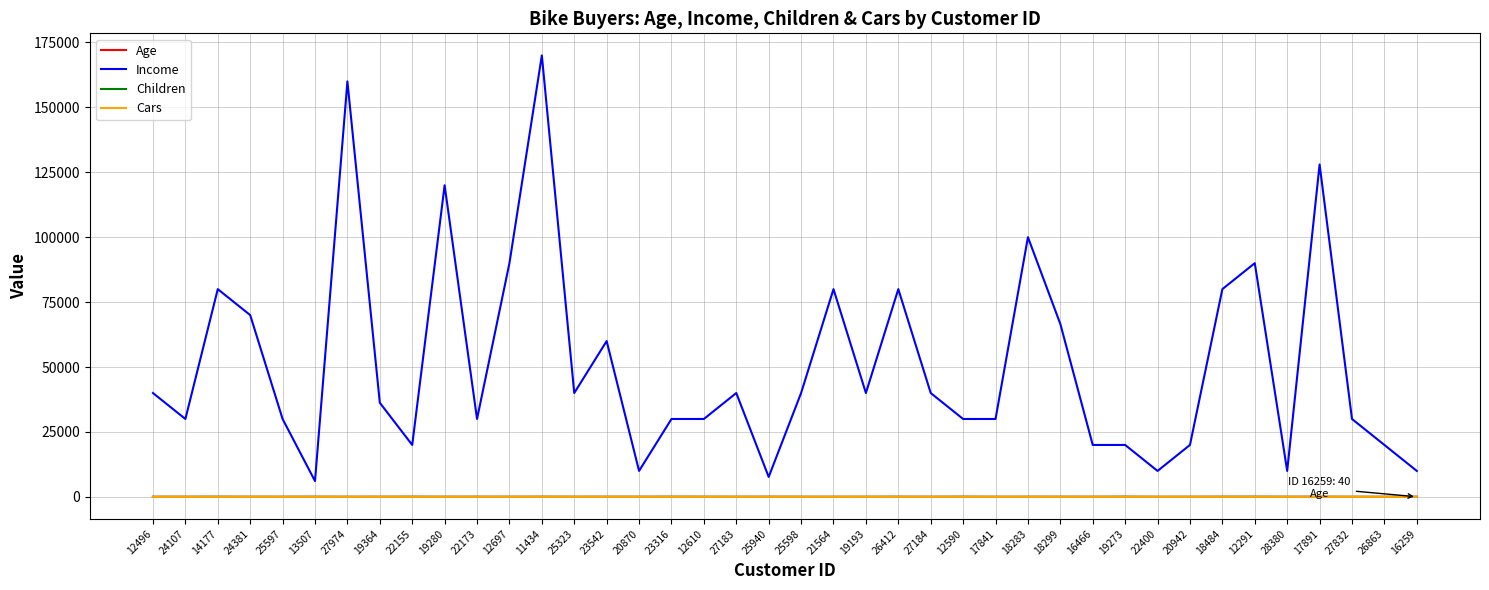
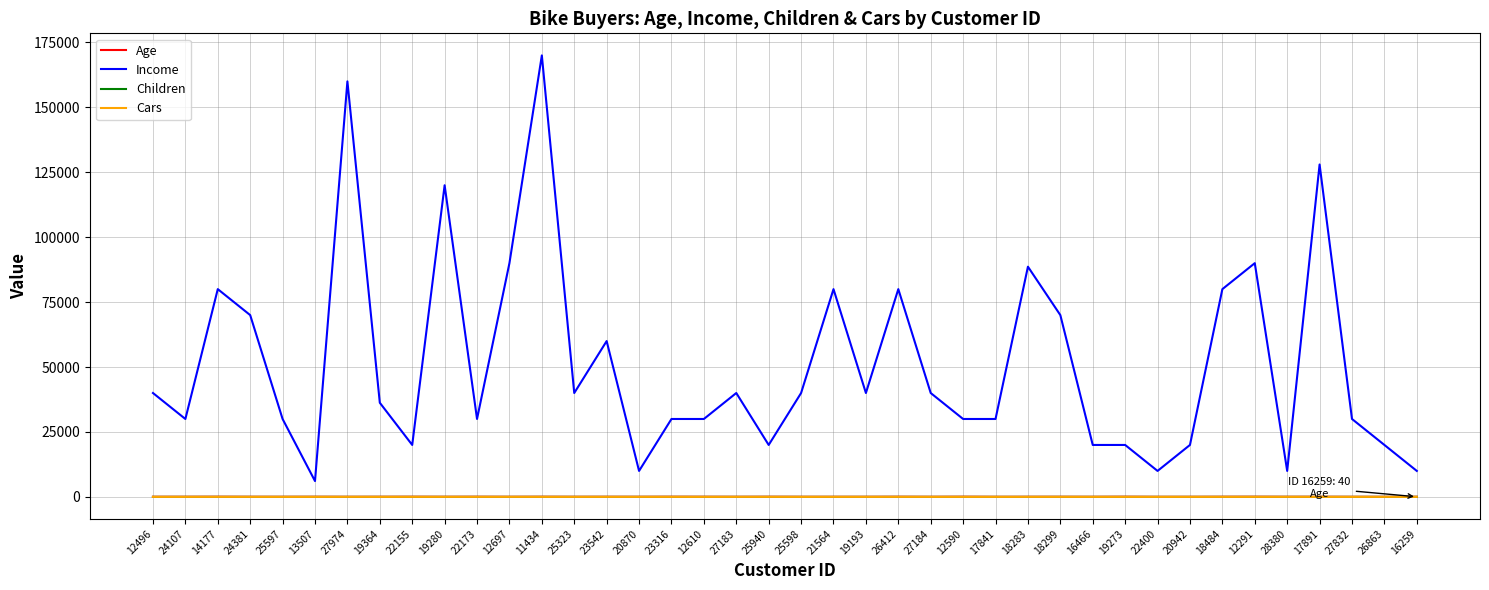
  {
    "Cars": {
      "12496": 0,
      "24107": 0,
      "14177": 0,
      "24381": 0,
      "25597": 0,
      "13507": 0,
      "27974": 0,
      "19364": 0,
      "22155": 0,
      "19280": 0,
      "22173": 0,
      "12697": 0,
      "11434": 0,
      "25323": 0,
      "23542": 0,
      "20870": 0,
      "23316": 0,
      "12610": 0,
      "27183": 0,
      "25940": 0,
      "25598": 0,
      "21564": 0,
      "19193": 0,
      "26412": 0,
      "27184": 0,
      "12590": 0,
      "17841": 0,
      "18283": 0,
      "18299": 0,
      "16466": 0,
      "19273": 0,
      "22400": 0,
      "20942": 0,
      "18484": 0,
      "12291": 0,
      "28380": 0,
      "16259": 0
    },
    "Income": {
      "12496": 40000,
      "24107": 30000,
      "14177": 80000,
      "24381": 70000,
      "25597": 30000,
      "13507": 6000,
      "27974": 160000,
      "19364": 36000,
      "22155": 20000,
      "19280": 120000,
      "22173": 30000,
      "12697": 90000,
      "11434": 170000,
      "25323": 40000,
      "23542": 60000,
      "20870": 10000,
      "23316": 30000,
      "12610": 30000,
      "27183": 40000,
-     "25940": 8000,
+     "25940": 20000,
      "25598": 40000,
      "21564": 80000,
      "19193": 40000,
      "26412": 80000,
      "27184": 40000,
      "12590": 30000,
      "17841": 30000,
-     "18283": 100000,
-     "18299": 67000,
+     "18283": 89000,
+     "18299": 70000,
      "16466": 20000,
      "19273": 20000,
      "22400": 10000,
      "20942": 20000,
      "18484": 80000,
      "12291": 90000,
      "28380": 10000,
      "17891": 128000,
      "27832": 30000,
      "26863": 20000,
      "16259": 10000
    }
  }
